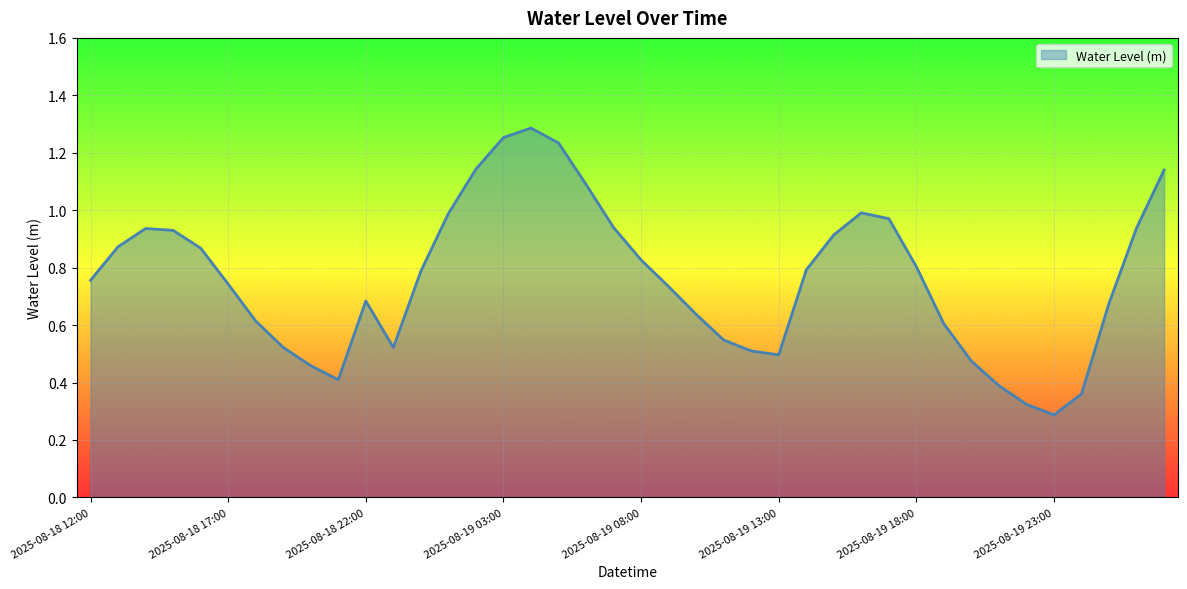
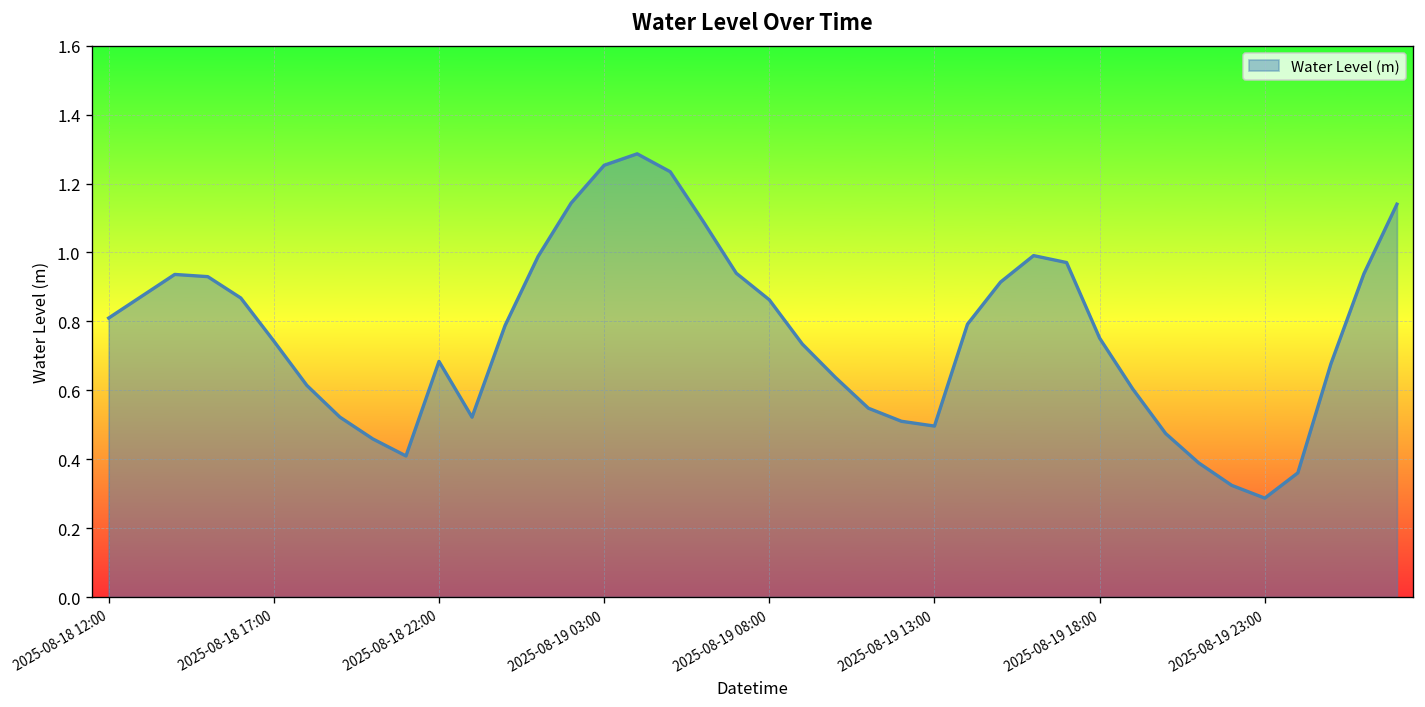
  {
-   "2025-08-18 12:00": 0.76,
+   "2025-08-18 12:00": 0.81,
    "2025-08-18 17:00": 0.74,
    "2025-08-18 22:00": 0.68,
    "2025-08-19 03:00": 1.25,
-   "2025-08-19 08:00": 0.83,
+   "2025-08-19 08:00": 0.86,
    "2025-08-19 13:00": 0.50,
-   "2025-08-19 18:00": 0.80,
+   "2025-08-19 18:00": 0.75,
    "2025-08-19 23:00": 0.29
  }
